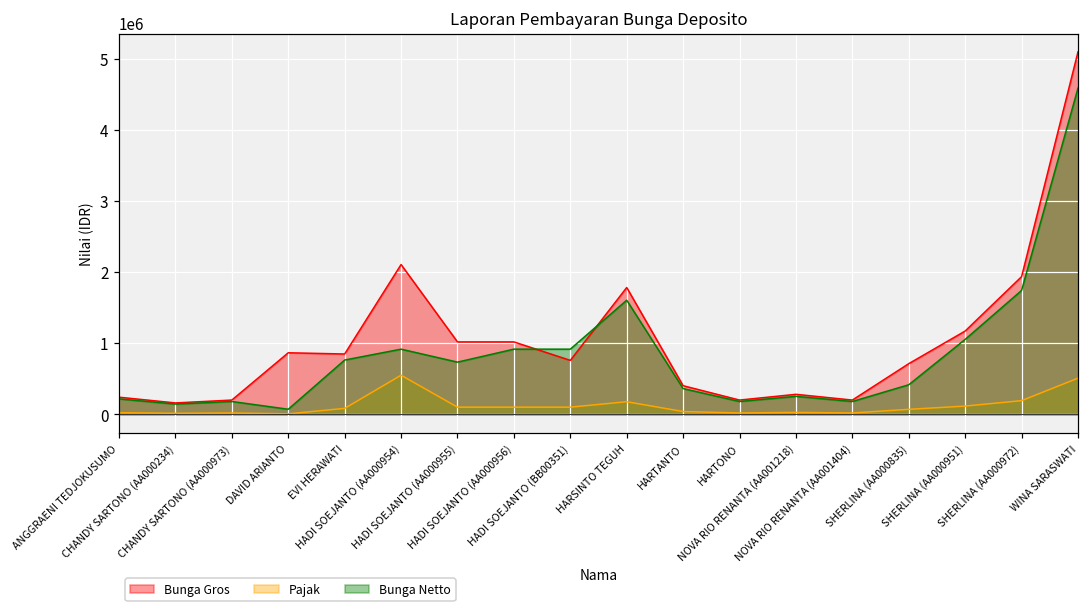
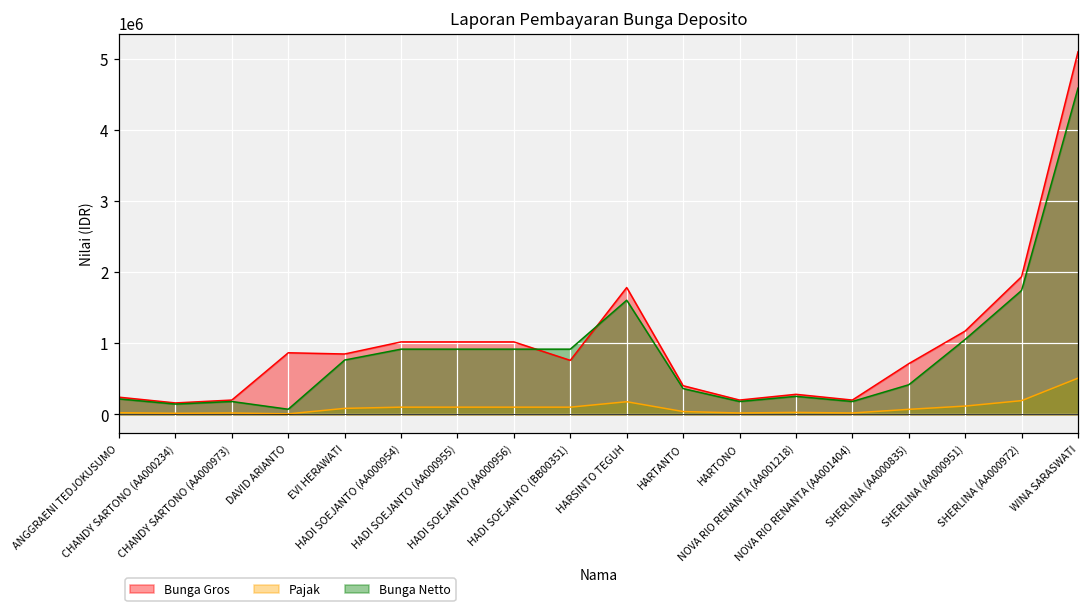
  {
    "Bunga Gros": {
      "DAVID ARIANTO": 900000,
      "EVI HERAWATI": 800000,
-     "HADI SOEJANTO (AA000954)": 2100000,
+     "HADI SOEJANTO (AA000954)": 1000000,
      "HADI SOEJANTO (AA000955)": 1000000,
      "HADI SOEJANTO (AA000956)": 1000000,
      "HADI SOEJANTO (BB00351)": 800000,
      "HARSINTO TEGUH": 1800000,
      "HARTANTO": 400000,
      "SHERLINA (AA000835)": 700000,
      "SHERLINA (AA000951)": 1200000,
      "SHERLINA (AA000972)": 1900000,
      "WINA SARASWATI": 5100000
    },
    "Pajak": {
      "ANGGRAENI TEDJOKUSUMO": 0,
      "CHANDY SARTONO (AA000234)": 0,
      "CHANDY SARTONO (AA000973)": 0,
      "DAVID ARIANTO": 0,
      "EVI HERAWATI": 100000,
-     "HADI SOEJANTO (AA000954)": 600000,
+     "HADI SOEJANTO (AA000954)": 100000,
      "HADI SOEJANTO (AA000955)": 100000,
      "HADI SOEJANTO (AA000956)": 100000,
      "HADI SOEJANTO (BB00351)": 100000,
      "HARSINTO TEGUH": 200000,
      "HARTANTO": 0,
      "HARTONO": 0,
      "NOVA RIO RENANTA (AA001218)": 0,
      "NOVA RIO RENANTA (AA001404)": 0,
      "SHERLINA (AA000835)": 100000,
      "SHERLINA (AA000951)": 100000,
      "SHERLINA (AA000972)": 200000,
      "WINA SARASWATI": 500000
    },
    "Bunga Netto": {
      "DAVID ARIANTO": 100000,
      "EVI HERAWATI": 800000,
      "HADI SOEJANTO (AA000954)": 900000,
-     "HADI SOEJANTO (AA000955)": 700000,
+     "HADI SOEJANTO (AA000955)": 900000,
      "HADI SOEJANTO (AA000956)": 900000,
      "HADI SOEJANTO (BB00351)": 900000,
      "HARSINTO TEGUH": 1600000,
      "HARTANTO": 400000,
      "SHERLINA (AA000835)": 400000,
      "SHERLINA (AA000951)": 1100000,
      "SHERLINA (AA000972)": 1700000,
      "WINA SARASWATI": 4600000
    }
  }
